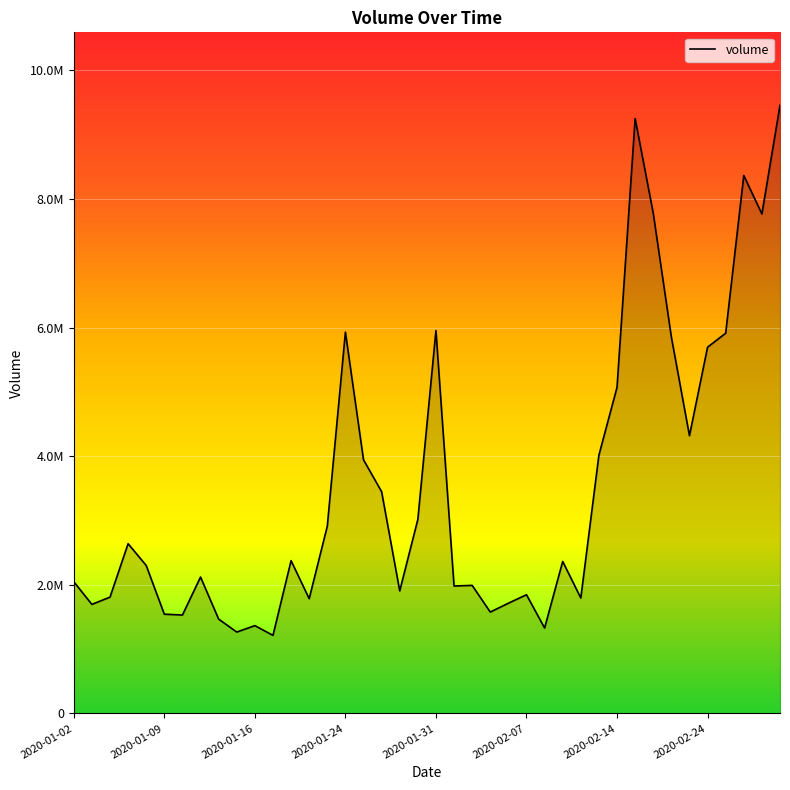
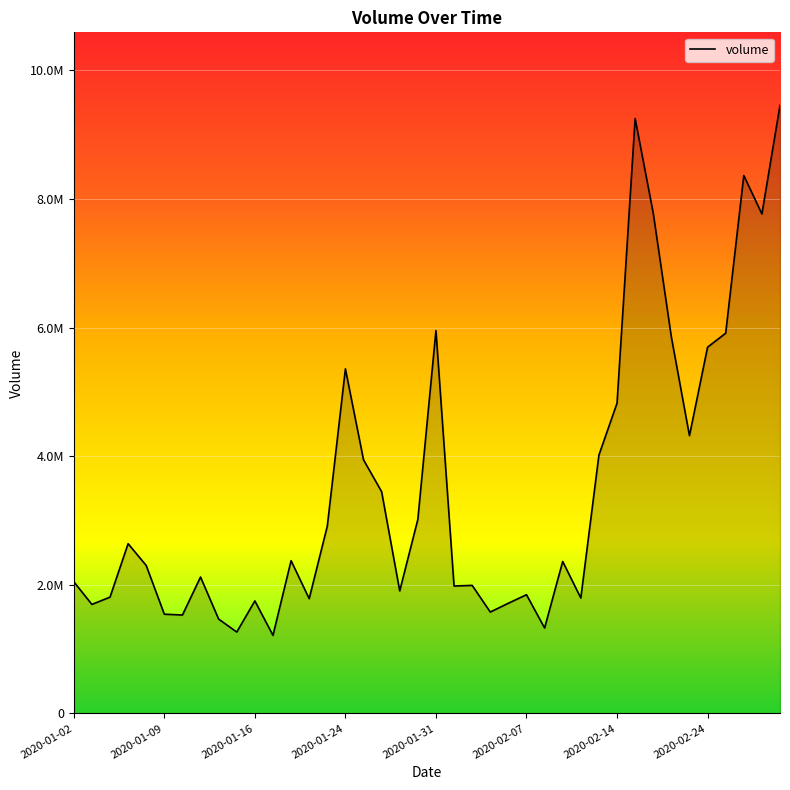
  {
    "2020-01-02": 2000000,
    "2020-01-09": 1500000,
-   "2020-01-16": 1400000,
-   "2020-01-24": 5900000,
+   "2020-01-16": 1700000,
+   "2020-01-24": 5400000,
    "2020-01-31": 6000000,
    "2020-02-07": 1800000,
-   "2020-02-14": 5100000,
+   "2020-02-14": 4800000,
    "2020-02-24": 5700000
  }
